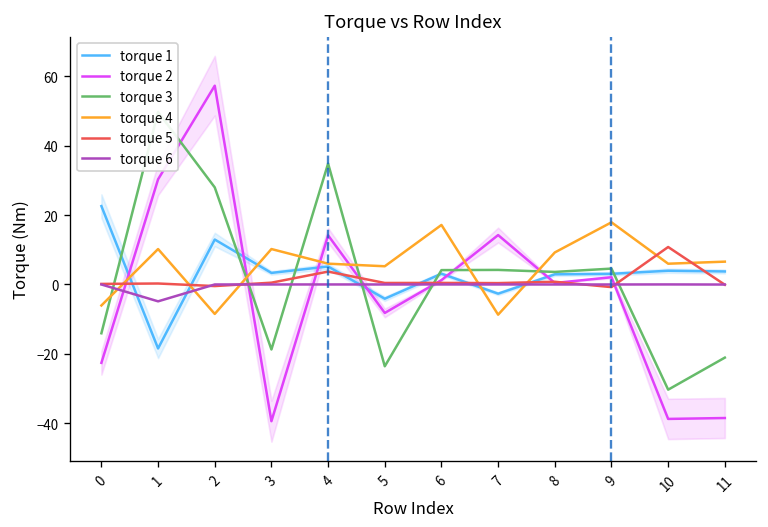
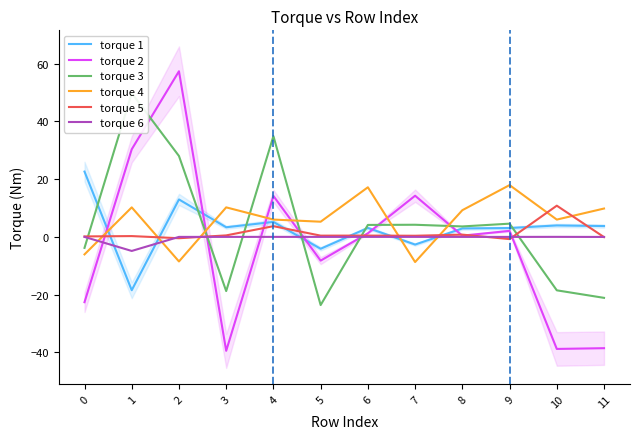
  {
    "torque 3": {
-     "0": -14,
+     "0": -4,
      "2": 28,
      "3": -19,
      "4": 35,
      "5": -24,
      "7": 4,
      "9": 5,
-     "10": -30,
+     "10": -18,
      "11": -21
    },
    "torque 4": {
      "0": -6,
      "1": 10,
      "2": -8,
      "3": 10,
      "5": 5,
      "6": 17,
      "7": -9,
      "8": 9,
      "9": 18,
      "10": 6,
-     "11": 7
+     "11": 10
    },
    "torque 5": {
      "1": 0,
      "4": 4,
      "10": 11
    },
    "torque 6": {
      "1": -5,
      "4": 0,
      "10": 0
    }
  }
